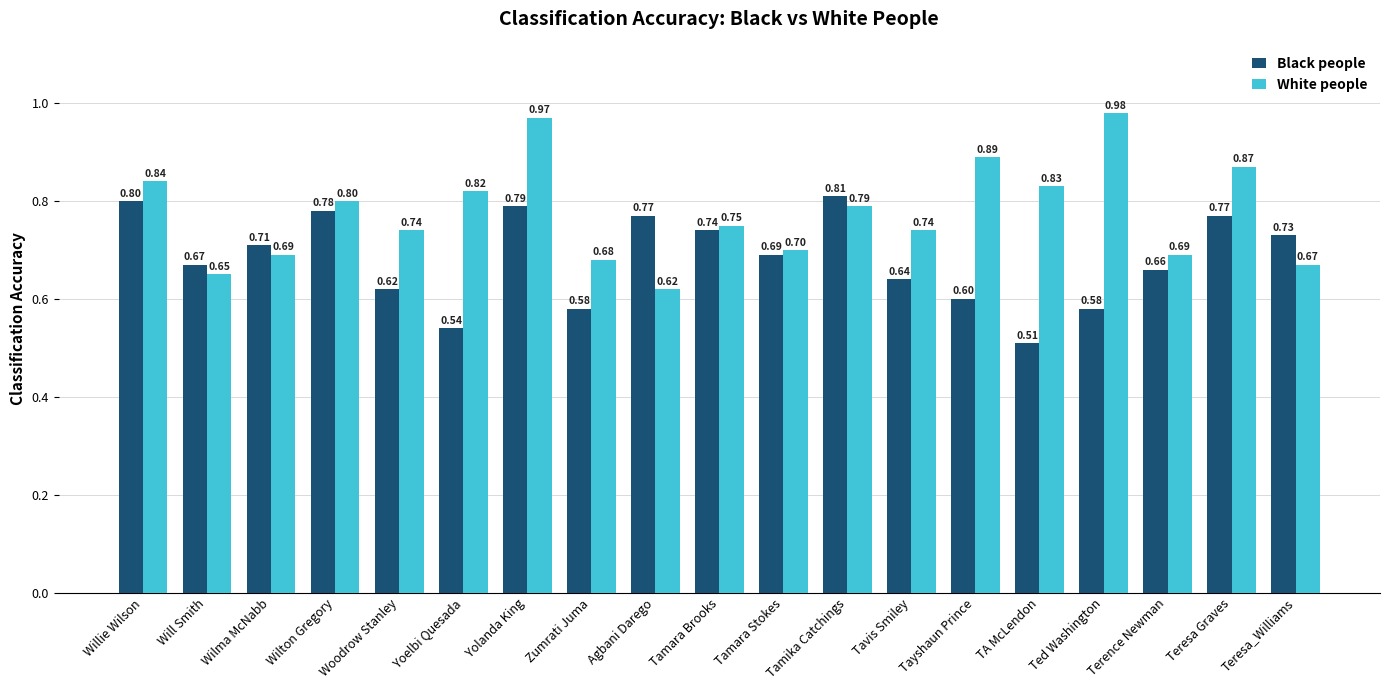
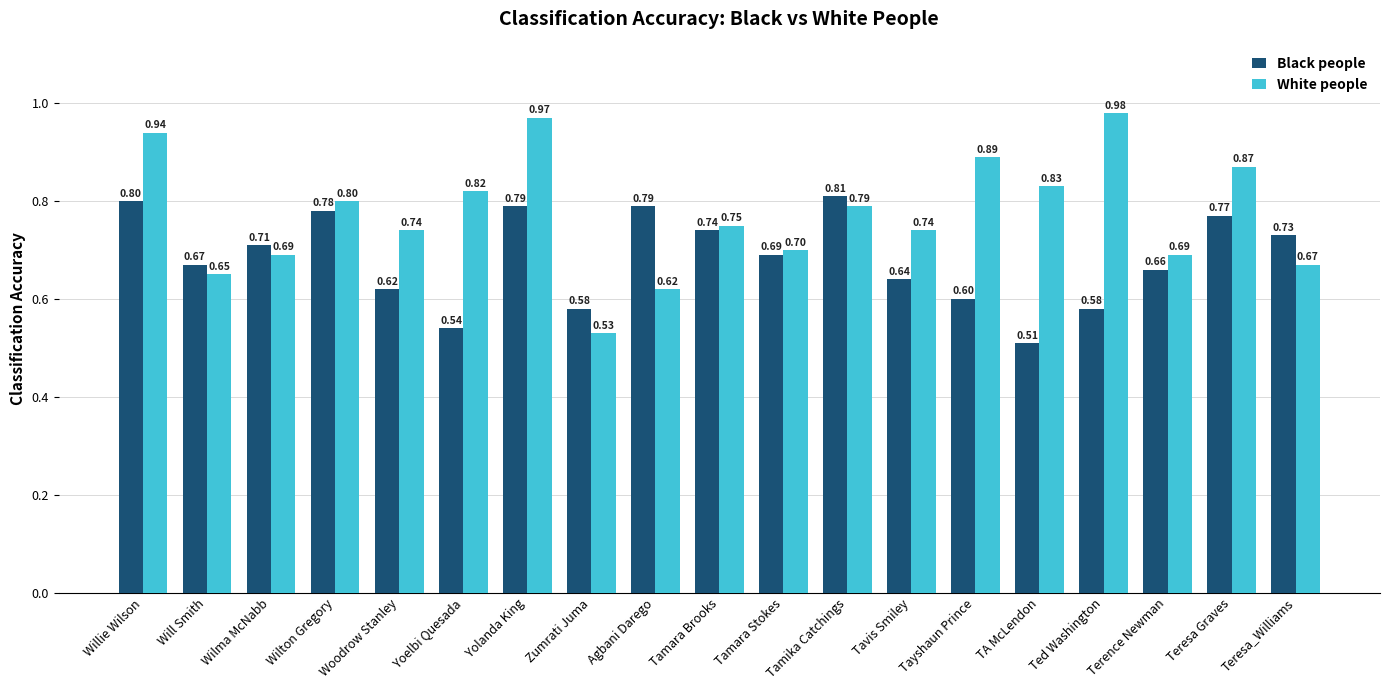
  {
    "Black people": {
      "Willie Wilson": 0.80,
      "Will Smith": 0.67,
      "Wilma McNabb": 0.71,
      "Wilton Gregory": 0.78,
      "Woodrow Stanley": 0.62,
      "Yoelbi Quesada": 0.54,
      "Yolanda King": 0.79,
      "Zumrati Juma": 0.58,
-     "Agbani Darego": 0.77,
+     "Agbani Darego": 0.79,
      "Tamara Brooks": 0.74,
      "Tamara Stokes": 0.69,
      "Tamika Catchings": 0.81,
      "Tavis Smiley": 0.64,
      "Tayshaun Prince": 0.60,
      "TA McLendon": 0.51,
      "Ted Washington": 0.58,
      "Terence Newman": 0.66,
      "Teresa Graves": 0.77,
      "Teresa_Williams": 0.73
    },
    "White people": {
-     "Willie Wilson": 0.84,
+     "Willie Wilson": 0.94,
      "Will Smith": 0.65,
      "Wilma McNabb": 0.69,
      "Wilton Gregory": 0.80,
      "Woodrow Stanley": 0.74,
      "Yoelbi Quesada": 0.82,
      "Yolanda King": 0.97,
-     "Zumrati Juma": 0.68,
+     "Zumrati Juma": 0.53,
      "Agbani Darego": 0.62,
      "Tamara Brooks": 0.75,
      "Tamara Stokes": 0.70,
      "Tamika Catchings": 0.79,
      "Tavis Smiley": 0.74,
      "Tayshaun Prince": 0.89,
      "TA McLendon": 0.83,
      "Ted Washington": 0.98,
      "Terence Newman": 0.69,
      "Teresa Graves": 0.87,
      "Teresa_Williams": 0.67
    }
  }
